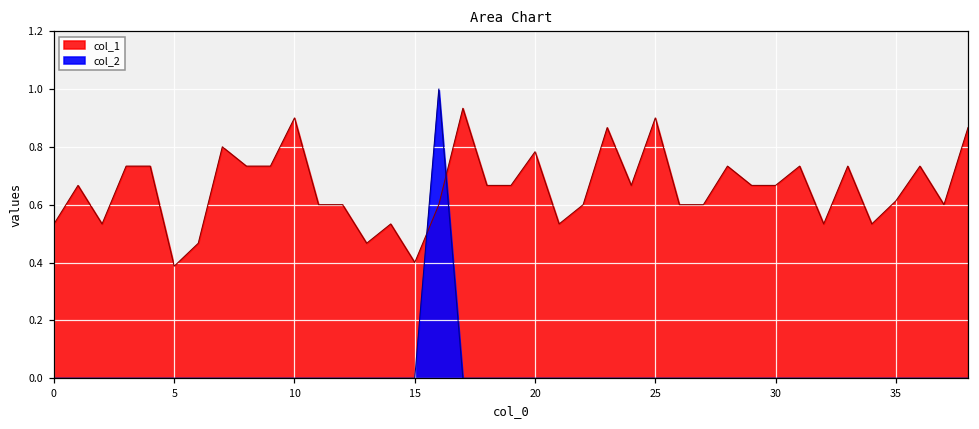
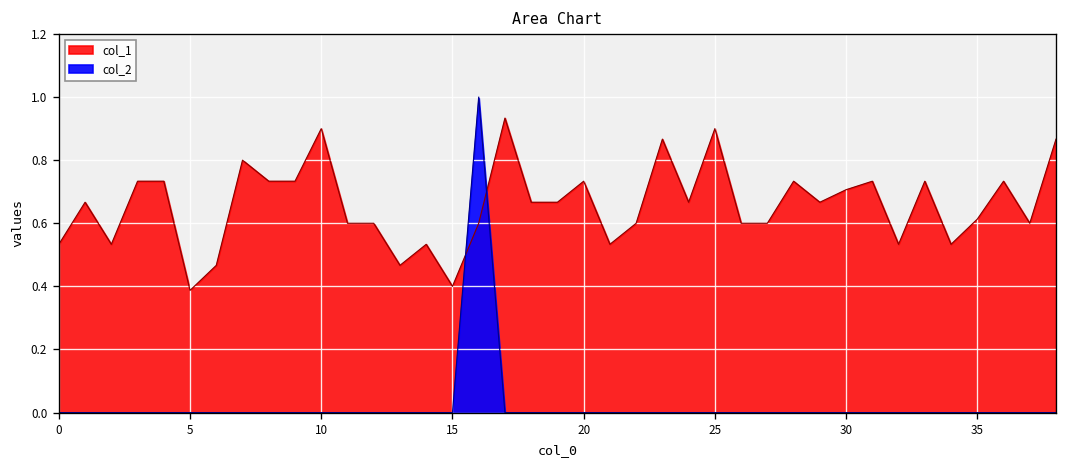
  {
    "col_1": {
      "0": 0.53,
      "5": 0.39,
      "10": 0.90,
      "15": 0.40,
-     "20": 0.78,
+     "20": 0.73,
      "25": 0.90,
-     "30": 0.67,
+     "30": 0.71,
      "35": 0.61
    },
    "col_2": {
      "0": 0.00,
      "5": 0.00,
      "10": 0.00,
      "15": 0.00,
      "20": 0.00,
      "25": 0.00,
      "30": 0.00,
      "35": 0.00
    }
  }
